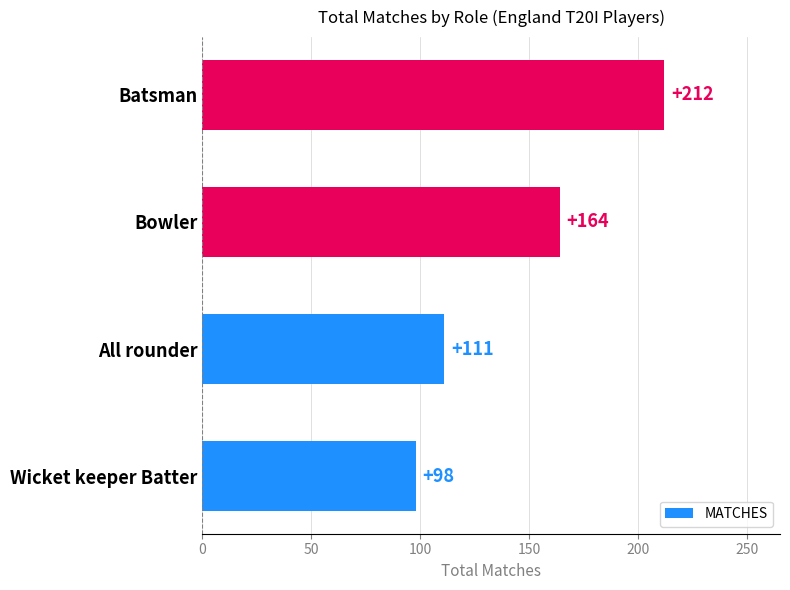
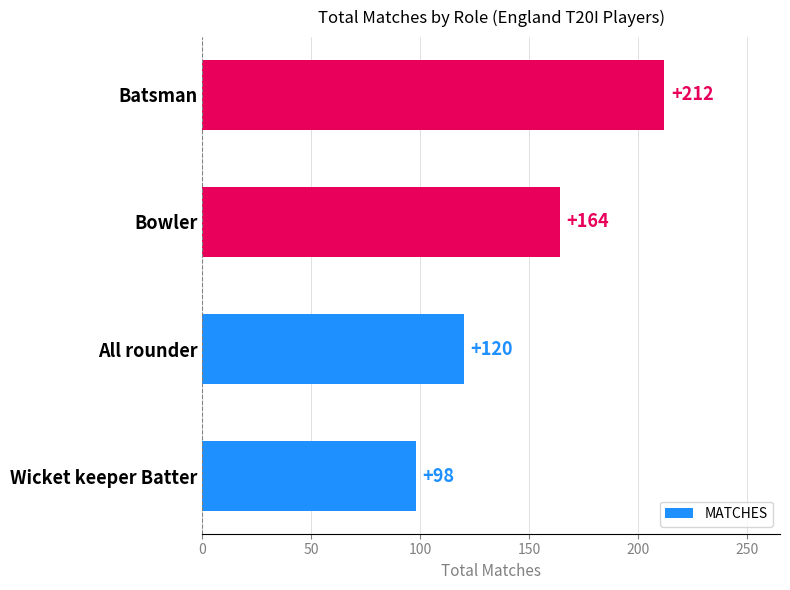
  {
    "Batsman": "+212",
    "Bowler": "+164",
-   "All rounder": "+111",
+   "All rounder": "+120",
    "Wicket keeper Batter": "+98"
  }
